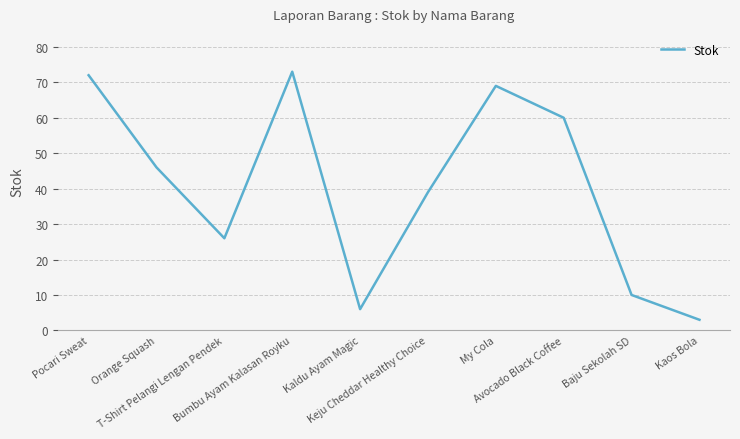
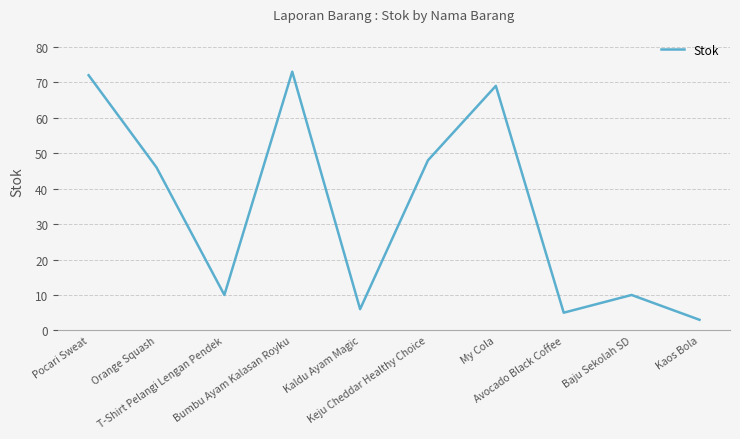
  {
    "Pocari Sweat": 72,
    "Orange Squash": 46,
-   "T-Shirt Pelangi Lengan Pendek": 26,
+   "T-Shirt Pelangi Lengan Pendek": 10,
    "Bumbu Ayam Kalasan Royku": 73,
    "Kaldu Ayam Magic": 6,
-   "Keju Cheddar Healthy Choice": 39,
+   "Keju Cheddar Healthy Choice": 48,
    "My Cola": 69,
-   "Avocado Black Coffee": 60,
+   "Avocado Black Coffee": 5,
    "Baju Sekolah SD": 10,
    "Kaos Bola": 3
  }
